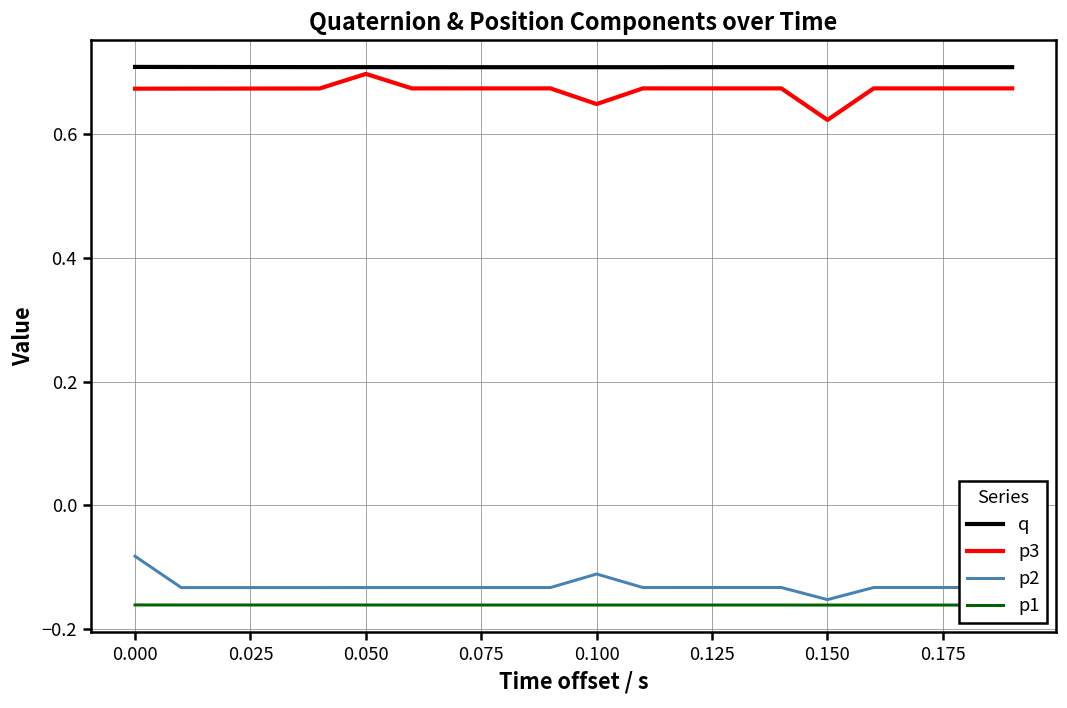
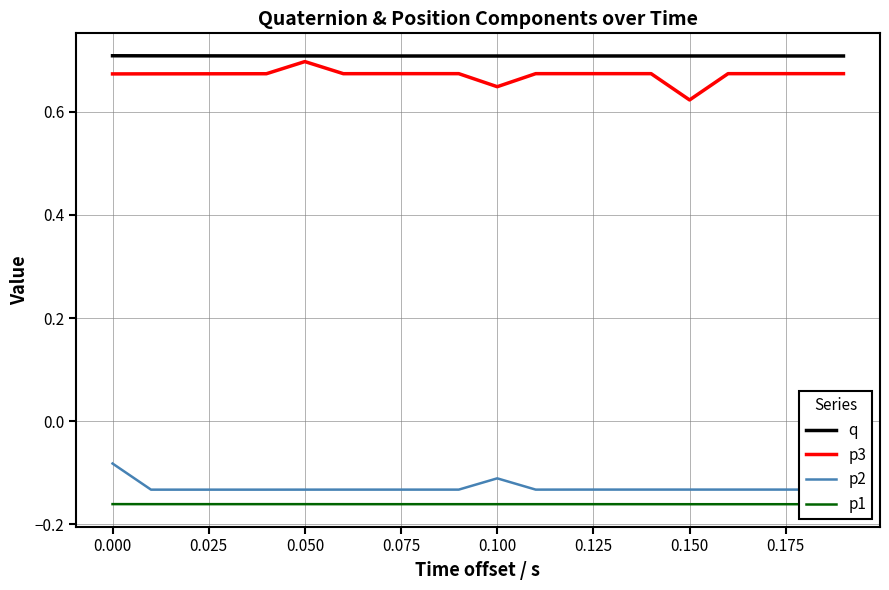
  {
    "q": {
      "0.000": 0.71,
      "0.050": 0.71,
      "0.100": 0.71,
      "0.150": 0.71
    },
    "p3": {
      "0.000": 0.67,
      "0.050": 0.70,
      "0.100": 0.65,
      "0.150": 0.62
    },
    "p2": {
      "0.000": -0.08,
      "0.050": -0.13,
      "0.100": -0.11,
-     "0.150": -0.15
+     "0.150": -0.13
    },
    "p1": {
      "0.000": -0.16,
      "0.050": -0.16,
      "0.100": -0.16,
      "0.150": -0.16
    }
  }
